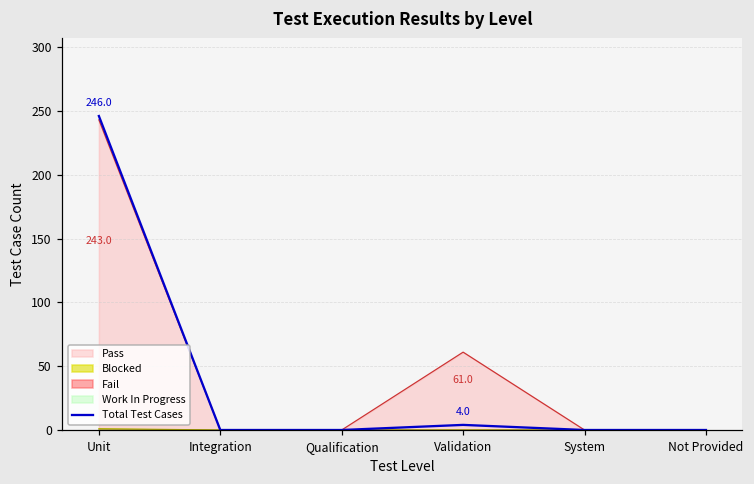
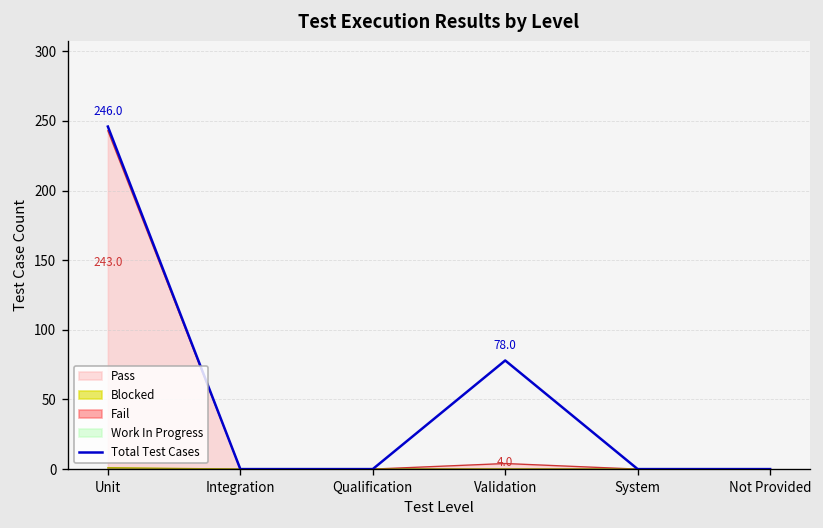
  {
    "Pass": {
-     "Validation": 61.0
+     "Validation": 4.0
    },
    "Total Test Cases": {
      "Unit": 246.0,
-     "Validation": 4.0
+     "Validation": 78.0
    }
  }
